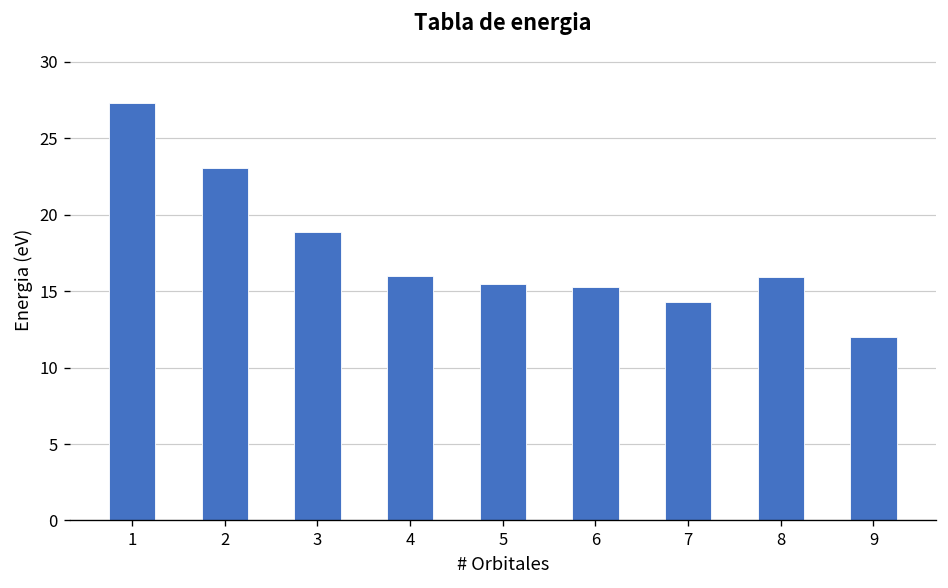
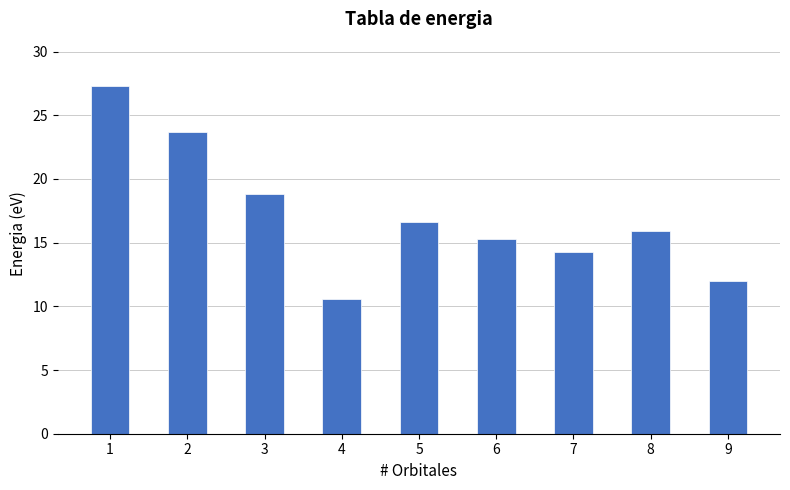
  {
    "1": 27.3,
-   "2": 23.1,
+   "2": 23.7,
    "3": 18.8,
-   "4": 16.0,
-   "5": 15.5,
+   "4": 10.6,
+   "5": 16.6,
    "6": 15.3,
    "7": 14.3,
    "8": 15.9,
    "9": 12.0
  }
